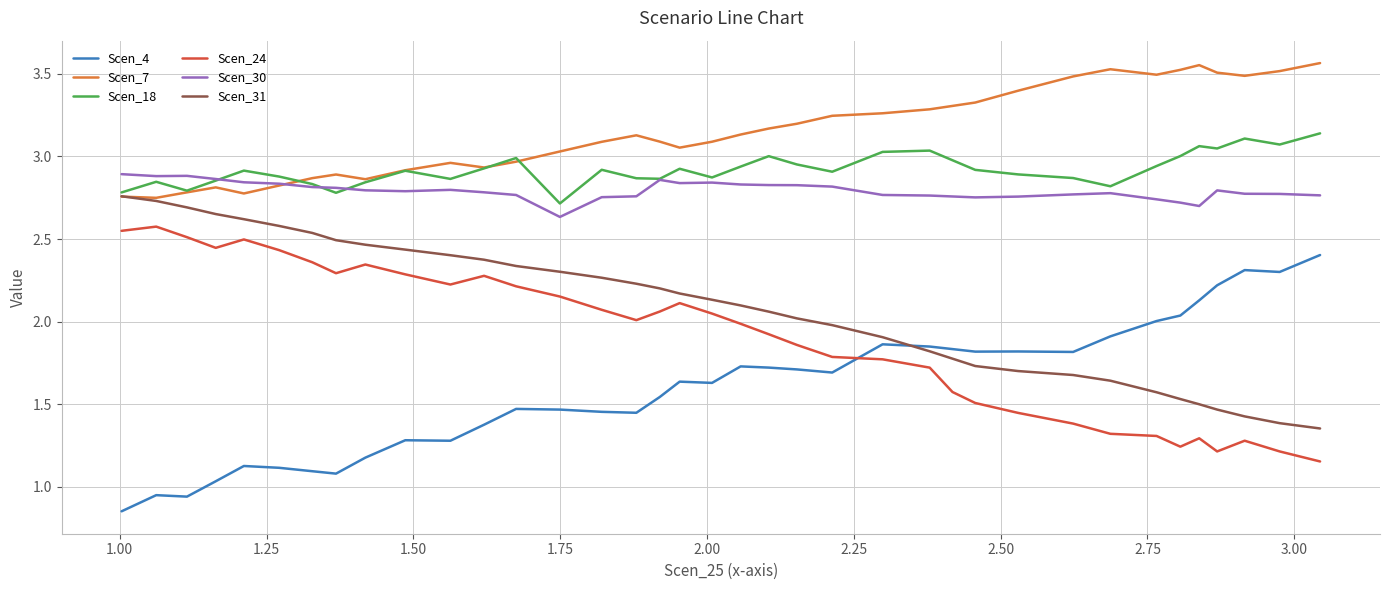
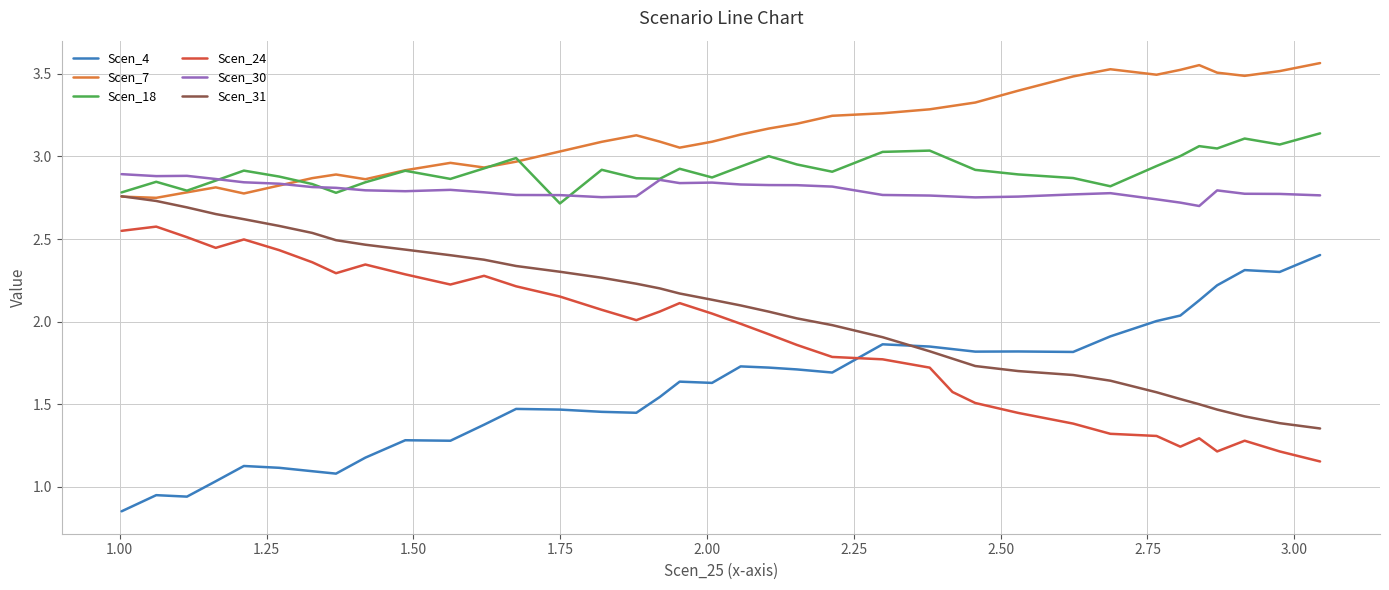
  {
    "Scen_4": {
      "1.75": 1.47
    },
    "Scen_18": {
      "1.75": 2.72
    },
    "Scen_30": {
-     "1.75": 2.63
+     "1.75": 2.77
    },
    "Scen_31": {
      "1.75": 2.30
    }
  }
